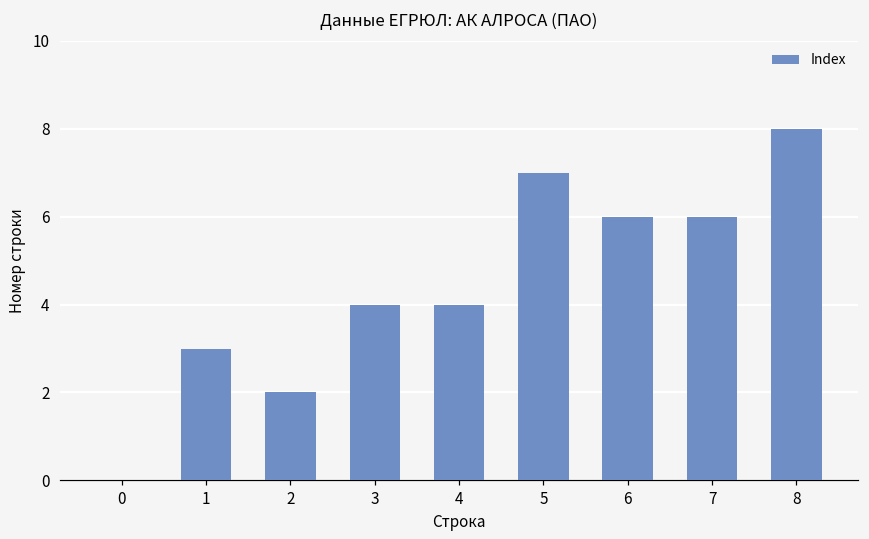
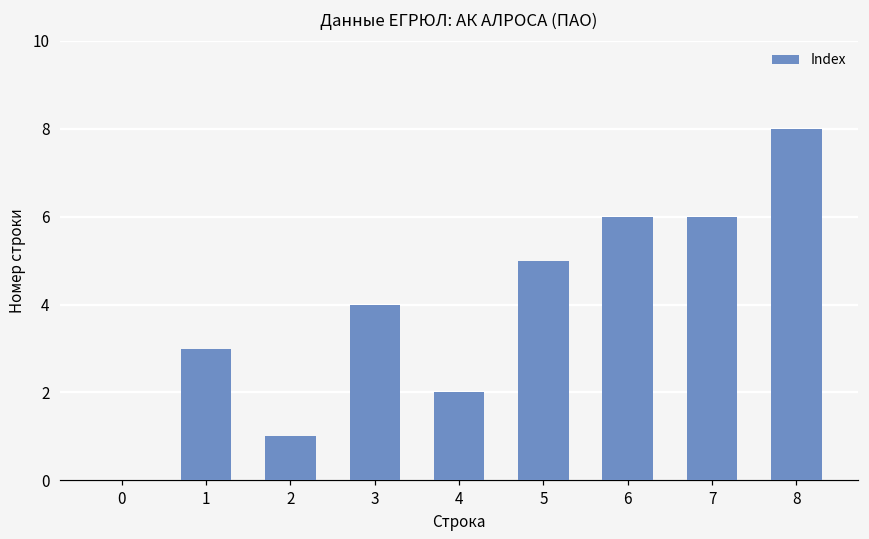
  {
    "0": 0,
    "1": 3,
-   "2": 2,
+   "2": 1,
    "3": 4,
-   "4": 4,
-   "5": 7,
+   "4": 2,
+   "5": 5,
    "6": 6,
    "7": 6,
    "8": 8
  }
